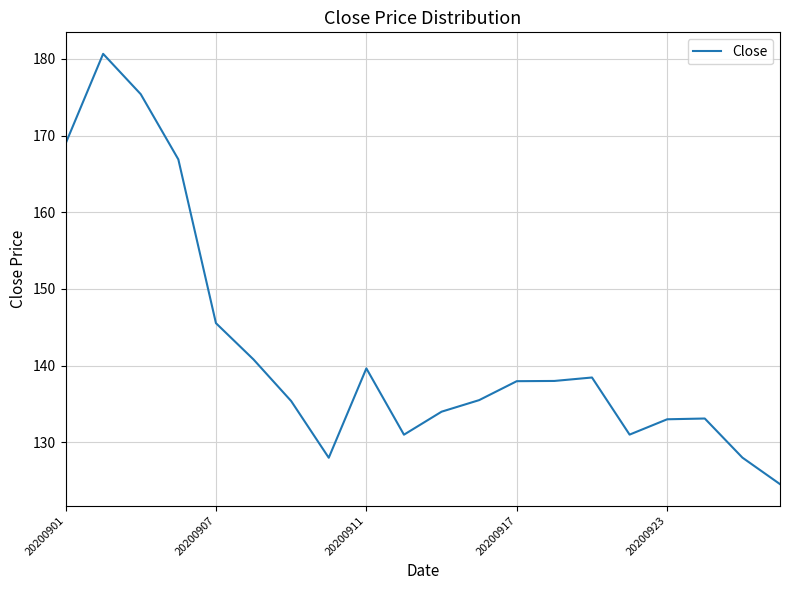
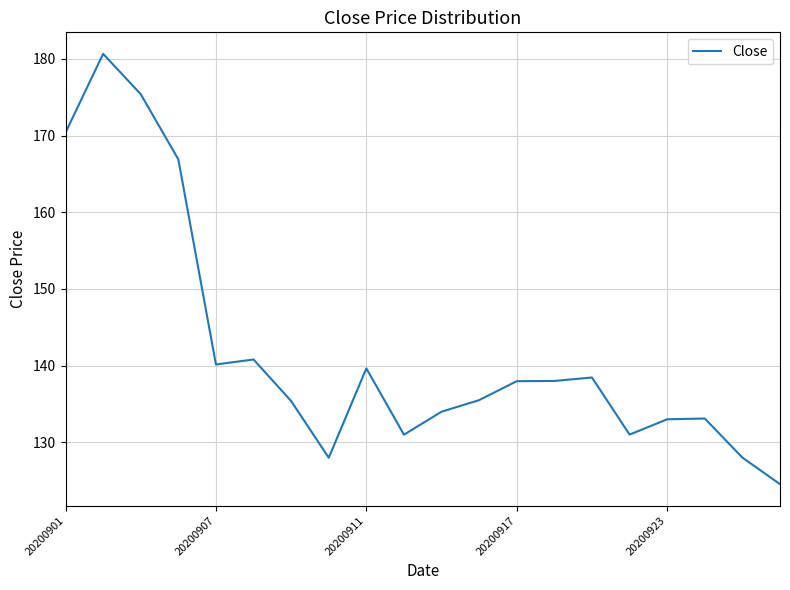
  {
-   "20200901": 169,
-   "20200907": 146,
+   "20200901": 170,
+   "20200907": 140,
    "20200911": 140,
    "20200917": 138,
    "20200923": 133
  }
